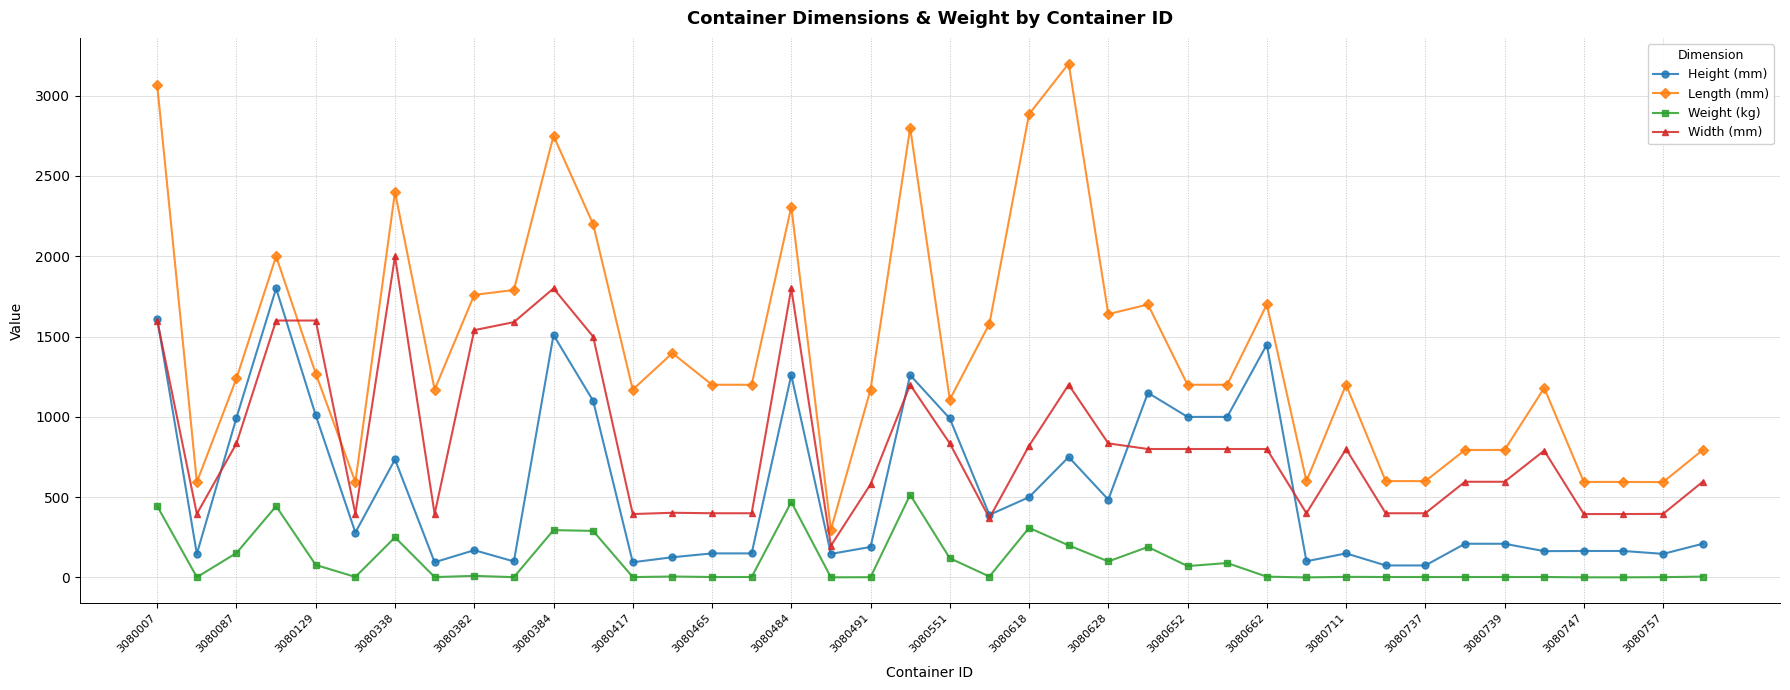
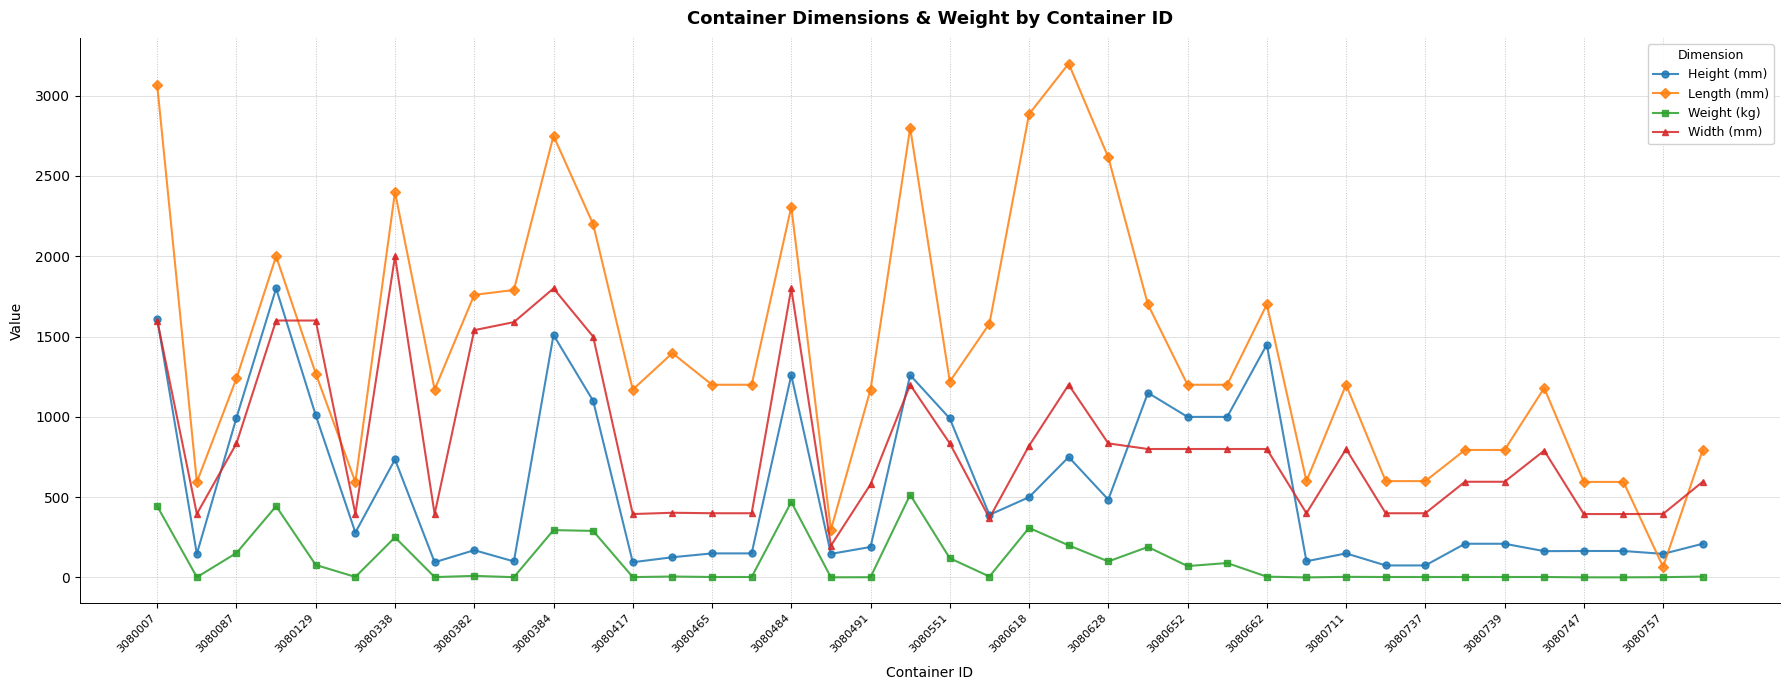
  {
    "Height (mm)": {
      "3080087": 1000,
      "3080129": 1010,
      "3080338": 740,
      "3080382": 170,
      "3080384": 1510,
      "3080417": 100,
      "3080465": 150,
      "3080484": 1260,
      "3080491": 190,
      "3080551": 990,
      "3080618": 500,
      "3080628": 490,
      "3080652": 1000,
      "3080662": 1450,
      "3080711": 150,
      "3080737": 80,
      "3080739": 210,
      "3080747": 170,
      "3080757": 150
    },
    "Length (mm)": {
      "3080007": 3060,
      "3080087": 1240,
      "3080129": 1270,
      "3080338": 2400,
      "3080382": 1760,
      "3080384": 2750,
      "3080417": 1170,
      "3080465": 1200,
      "3080484": 2310,
      "3080491": 1170,
-     "3080551": 1110,
+     "3080551": 1220,
      "3080618": 2890,
-     "3080628": 1640,
+     "3080628": 2620,
      "3080652": 1200,
      "3080662": 1700,
      "3080711": 1200,
      "3080737": 600,
      "3080739": 790,
      "3080747": 600,
-     "3080757": 590
+     "3080757": 70
    },
    "Weight (kg)": {
      "3080007": 440,
      "3080087": 150,
      "3080129": 80,
      "3080338": 250,
      "3080382": 10,
      "3080384": 300,
      "3080417": 0,
      "3080465": 0,
      "3080484": 470,
      "3080491": 0,
      "3080551": 120,
      "3080618": 310,
      "3080628": 100,
      "3080652": 70,
      "3080662": 10,
      "3080711": 0,
      "3080737": 0,
      "3080739": 0,
      "3080747": 0,
      "3080757": 0
    },
    "Width (mm)": {
      "3080087": 840,
      "3080129": 1600,
      "3080338": 2000,
      "3080382": 1540,
      "3080384": 1800,
      "3080417": 400,
      "3080465": 400,
      "3080484": 1800,
      "3080491": 580,
      "3080551": 840,
      "3080618": 820,
      "3080628": 840,
      "3080652": 800,
      "3080662": 800,
      "3080711": 800,
      "3080737": 400,
      "3080739": 600,
      "3080747": 400,
      "3080757": 400
    }
  }
